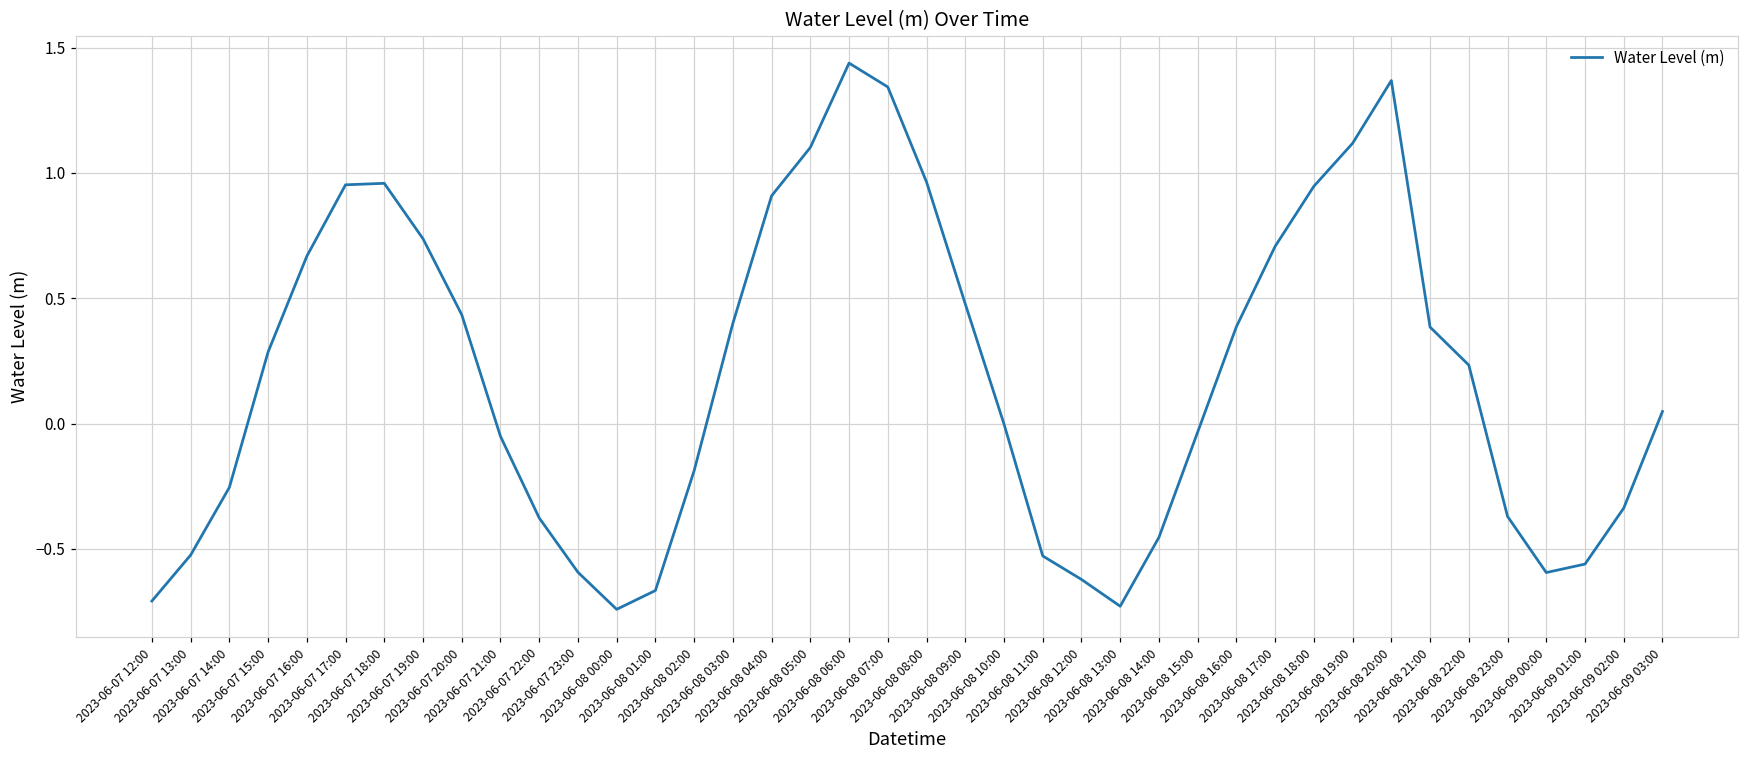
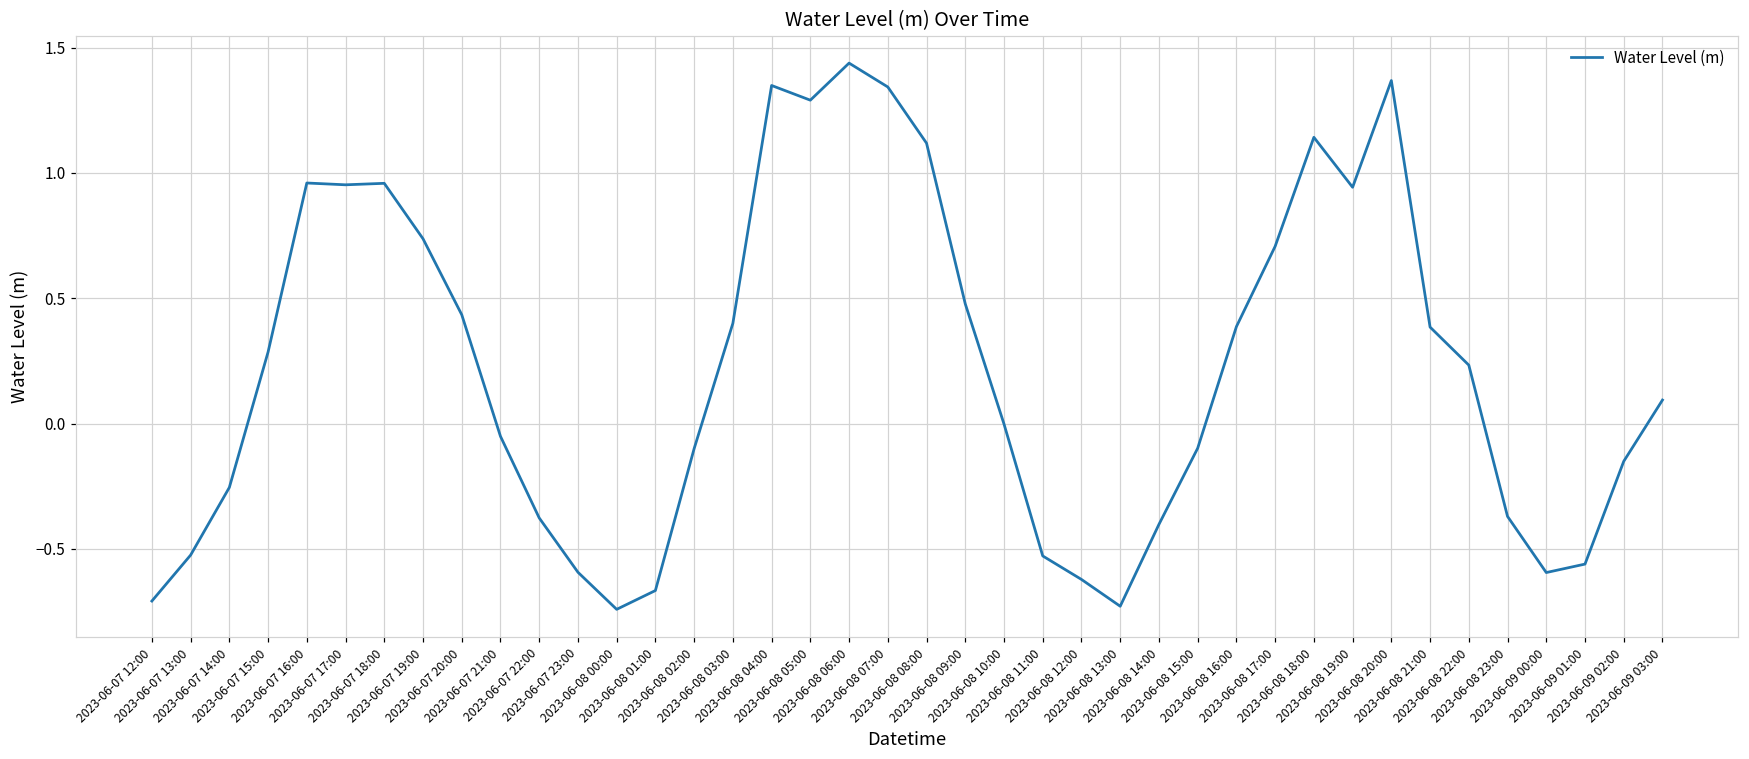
  {
    "2023-06-07 12:00": -0.71,
    "2023-06-07 13:00": -0.52,
    "2023-06-07 14:00": -0.26,
    "2023-06-07 15:00": 0.29,
-   "2023-06-07 16:00": 0.67,
+   "2023-06-07 16:00": 0.96,
    "2023-06-07 17:00": 0.95,
    "2023-06-07 18:00": 0.96,
    "2023-06-07 19:00": 0.74,
    "2023-06-07 20:00": 0.43,
    "2023-06-07 21:00": -0.05,
    "2023-06-07 22:00": -0.38,
    "2023-06-07 23:00": -0.59,
    "2023-06-08 00:00": -0.74,
    "2023-06-08 01:00": -0.67,
-   "2023-06-08 02:00": -0.19,
+   "2023-06-08 02:00": -0.10,
    "2023-06-08 03:00": 0.40,
-   "2023-06-08 04:00": 0.91,
-   "2023-06-08 05:00": 1.10,
+   "2023-06-08 04:00": 1.35,
+   "2023-06-08 05:00": 1.29,
    "2023-06-08 06:00": 1.44,
    "2023-06-08 07:00": 1.34,
-   "2023-06-08 08:00": 0.96,
+   "2023-06-08 08:00": 1.12,
    "2023-06-08 09:00": 0.48,
    "2023-06-08 10:00": 0.00,
    "2023-06-08 11:00": -0.53,
    "2023-06-08 12:00": -0.62,
    "2023-06-08 13:00": -0.73,
-   "2023-06-08 14:00": -0.45,
-   "2023-06-08 15:00": -0.03,
+   "2023-06-08 14:00": -0.40,
+   "2023-06-08 15:00": -0.10,
    "2023-06-08 16:00": 0.39,
    "2023-06-08 17:00": 0.71,
-   "2023-06-08 18:00": 0.95,
-   "2023-06-08 19:00": 1.12,
+   "2023-06-08 18:00": 1.14,
+   "2023-06-08 19:00": 0.94,
    "2023-06-08 20:00": 1.37,
    "2023-06-08 21:00": 0.38,
    "2023-06-08 22:00": 0.23,
    "2023-06-08 23:00": -0.37,
    "2023-06-09 00:00": -0.59,
    "2023-06-09 01:00": -0.56,
-   "2023-06-09 02:00": -0.34,
-   "2023-06-09 03:00": 0.05
+   "2023-06-09 02:00": -0.15,
+   "2023-06-09 03:00": 0.09
  }
